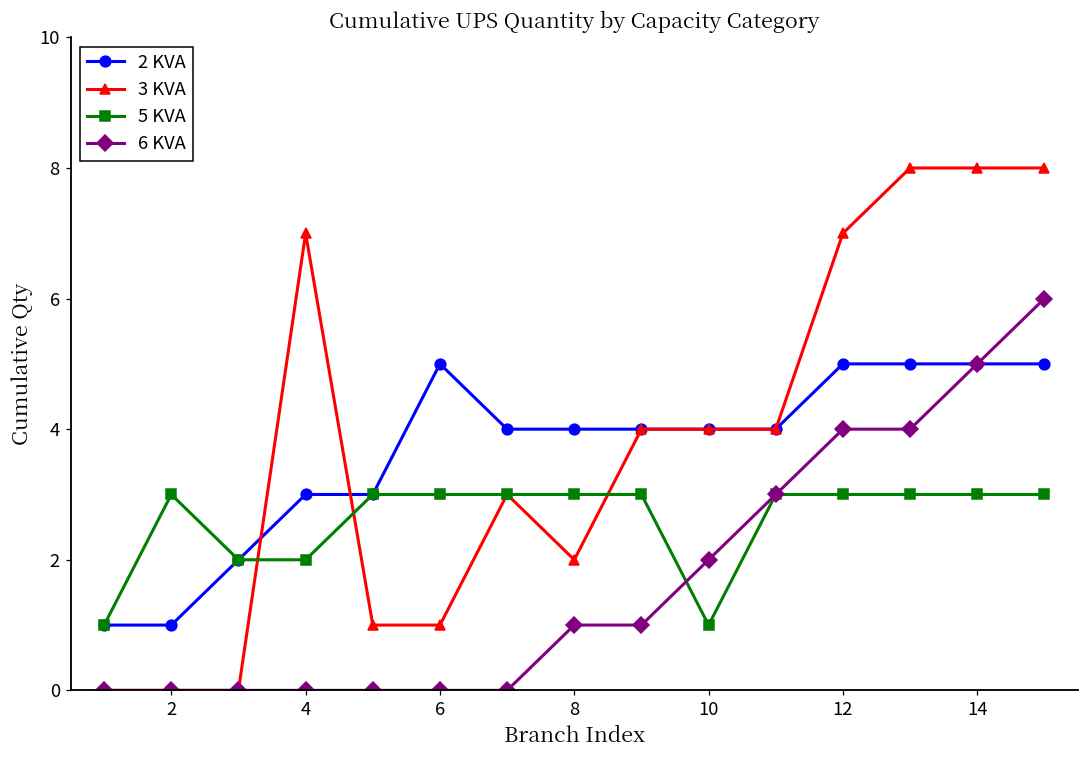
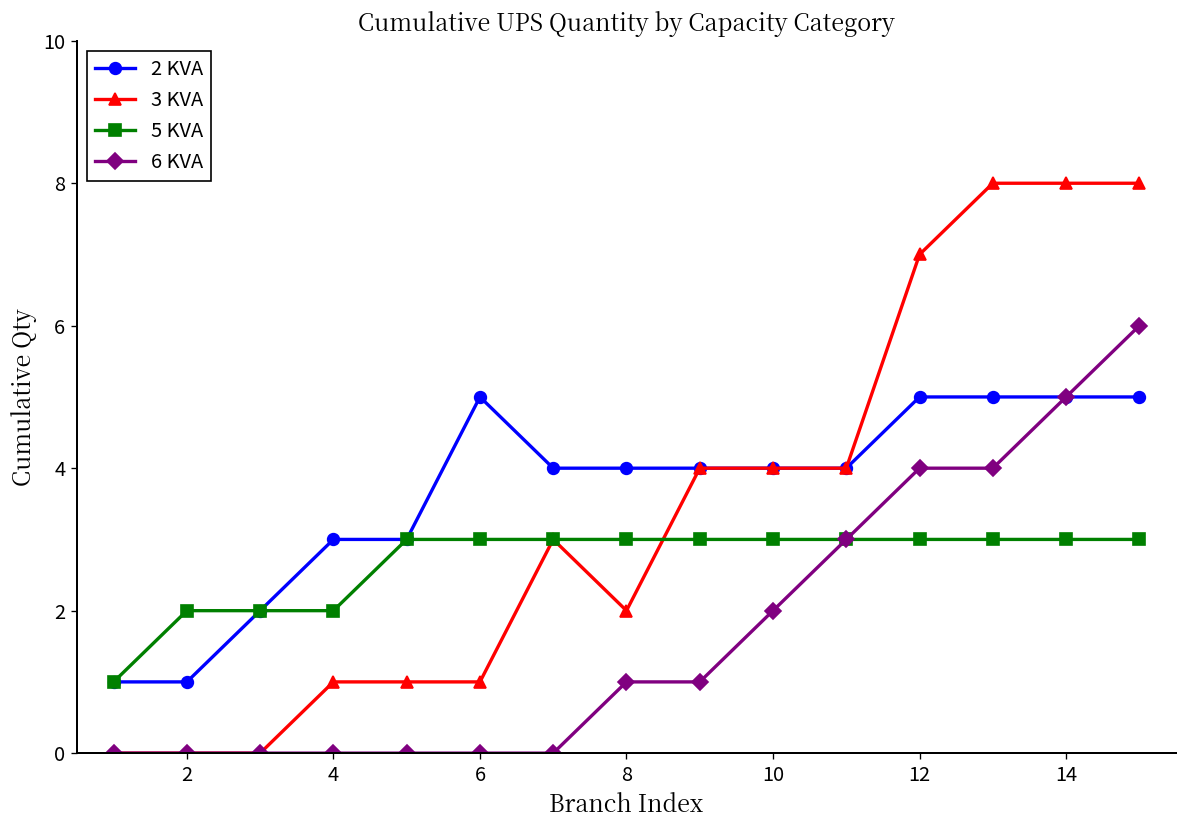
  {
    "2 KVA": {
      "2": 1,
      "4": 3,
      "6": 5,
      "8": 4,
      "12": 5
    },
    "3 KVA": {
-     "4": 7,
+     "4": 1,
      "6": 1,
      "8": 2,
      "12": 7,
      "14": 8
    },
    "5 KVA": {
-     "2": 3,
+     "2": 2,
      "4": 2,
      "6": 3,
      "8": 3,
-     "10": 1,
+     "10": 3,
      "12": 3,
      "14": 3
    },
    "6 KVA": {
      "4": 0,
      "6": 0,
      "8": 1,
      "10": 2,
      "12": 4
    }
  }
